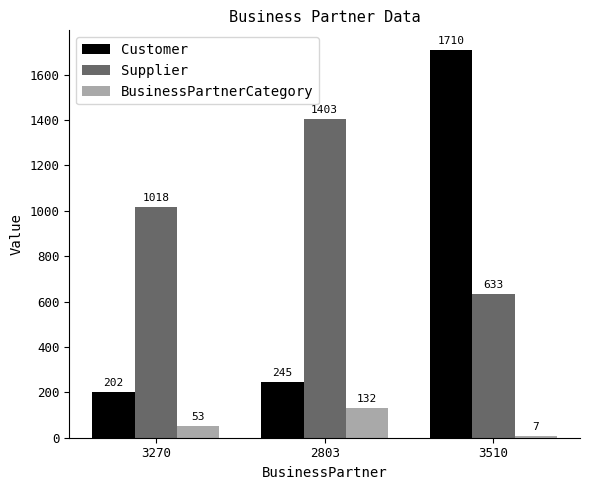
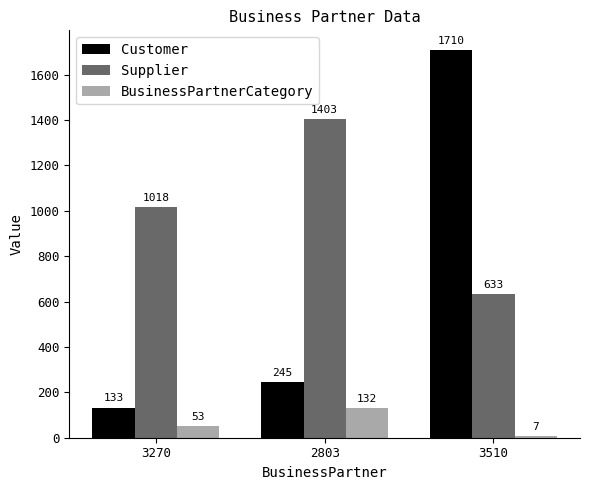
  {
    "Customer": {
-     "3270": 202,
+     "3270": 133,
      "2803": 245,
      "3510": 1710
    },
    "Supplier": {
      "3270": 1018,
      "2803": 1403,
      "3510": 633
    },
    "BusinessPartnerCategory": {
      "3270": 53,
      "2803": 132,
      "3510": 7
    }
  }
